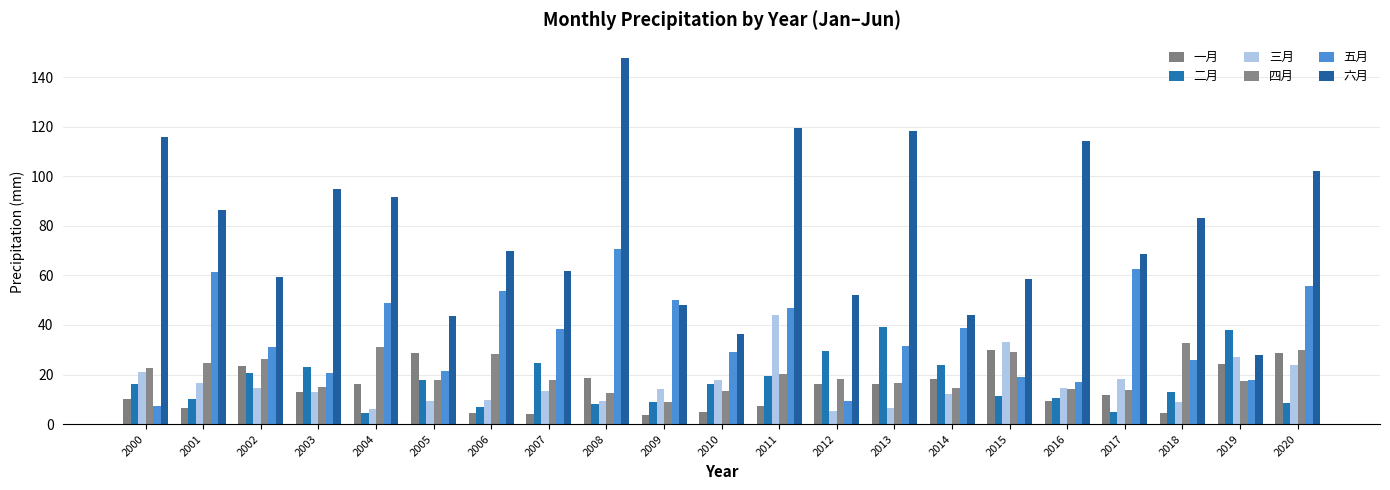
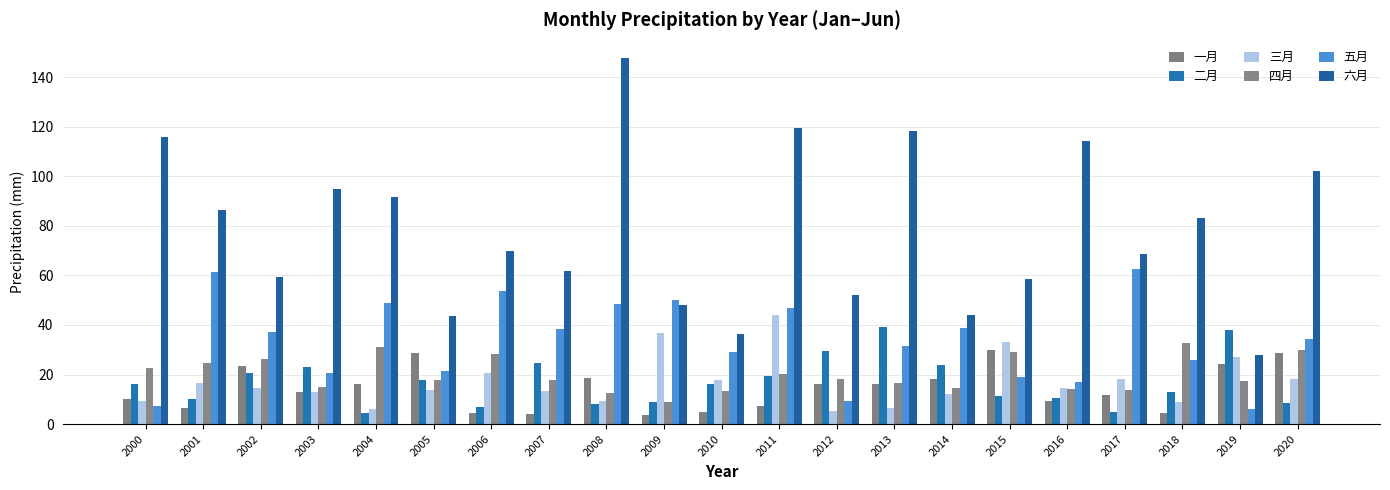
  {
    "三月": {
-     "2000": 21,
+     "2000": 9,
      "2001": 17,
      "2002": 15,
      "2003": 13,
      "2004": 6,
-     "2005": 9,
-     "2006": 10,
+     "2005": 14,
+     "2006": 21,
      "2007": 13,
      "2008": 9,
-     "2009": 14,
+     "2009": 37,
      "2010": 18,
      "2011": 44,
      "2012": 5,
      "2013": 7,
      "2014": 12,
      "2015": 33,
      "2016": 14,
      "2017": 18,
      "2018": 9,
      "2019": 27,
-     "2020": 24
+     "2020": 18
    },
    "五月": {
      "2000": 7,
      "2001": 61,
-     "2002": 31,
+     "2002": 37,
      "2003": 21,
      "2004": 49,
      "2005": 21,
      "2006": 54,
      "2007": 38,
-     "2008": 71,
+     "2008": 49,
      "2009": 50,
      "2010": 29,
      "2011": 47,
      "2012": 9,
      "2013": 32,
      "2014": 39,
      "2015": 19,
      "2016": 17,
      "2017": 62,
      "2018": 26,
-     "2019": 18,
-     "2020": 56
+     "2019": 6,
+     "2020": 34
    }
  }
